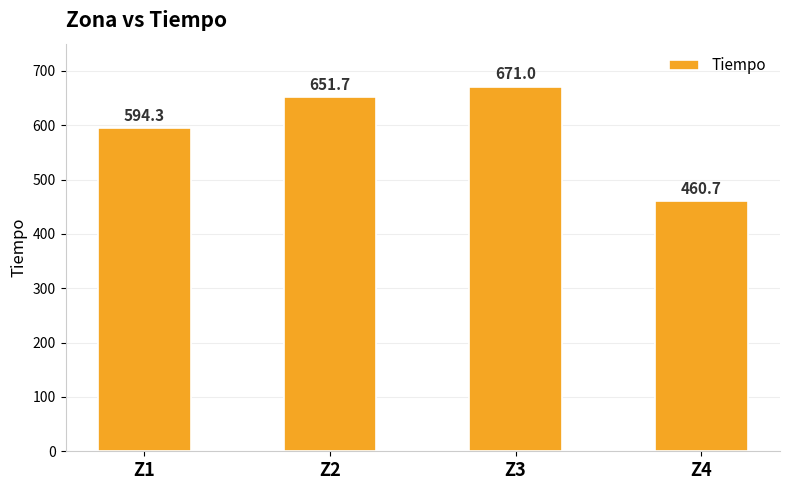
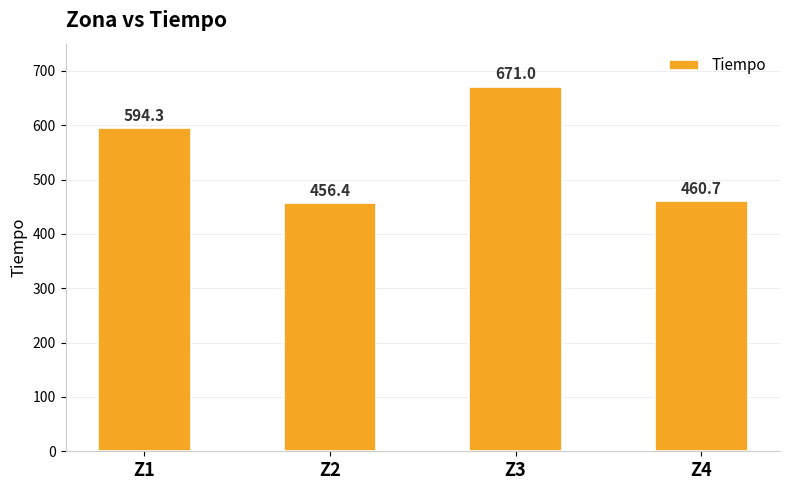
  {
    "Z1": 594.3,
-   "Z2": 651.7,
+   "Z2": 456.4,
    "Z3": 671.0,
    "Z4": 460.7
  }
